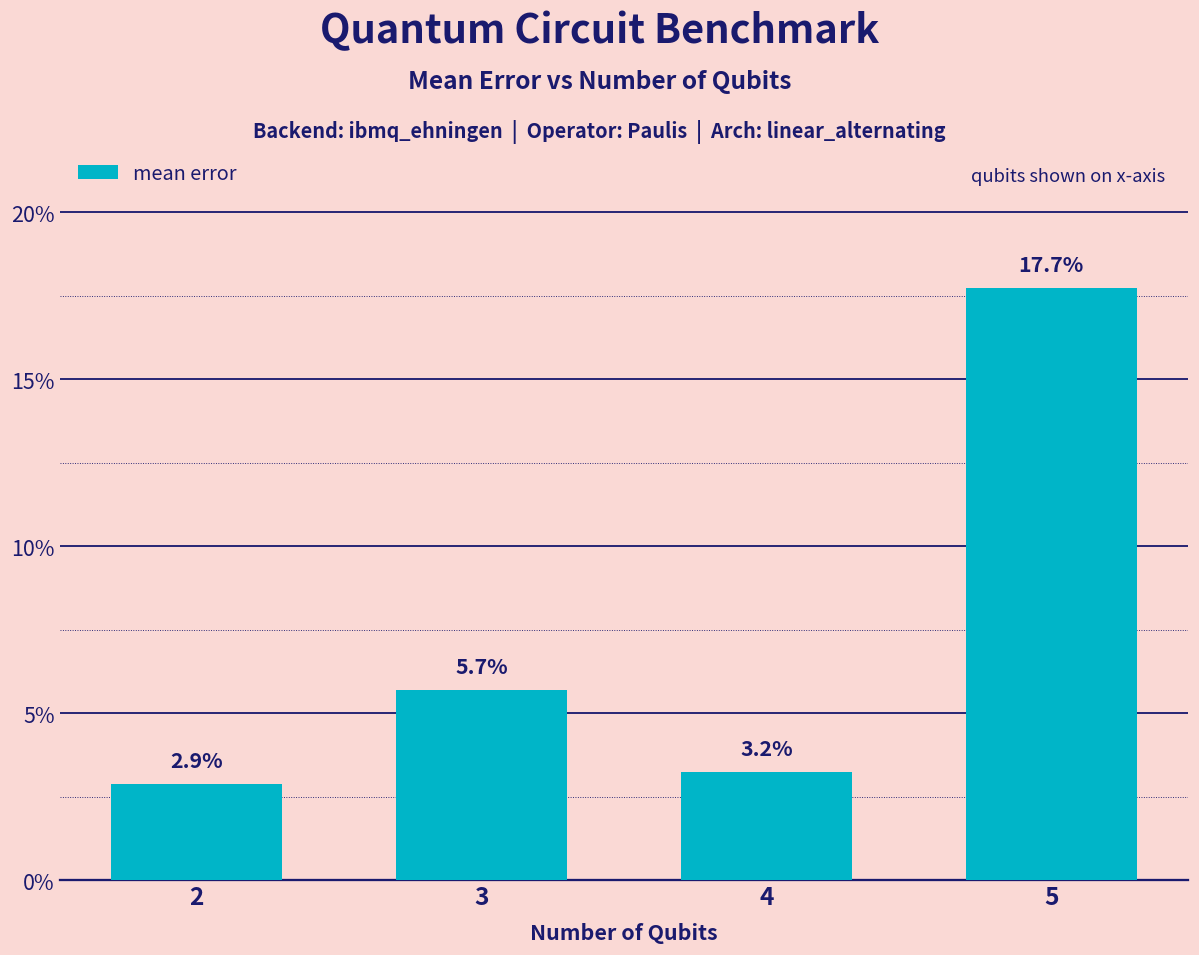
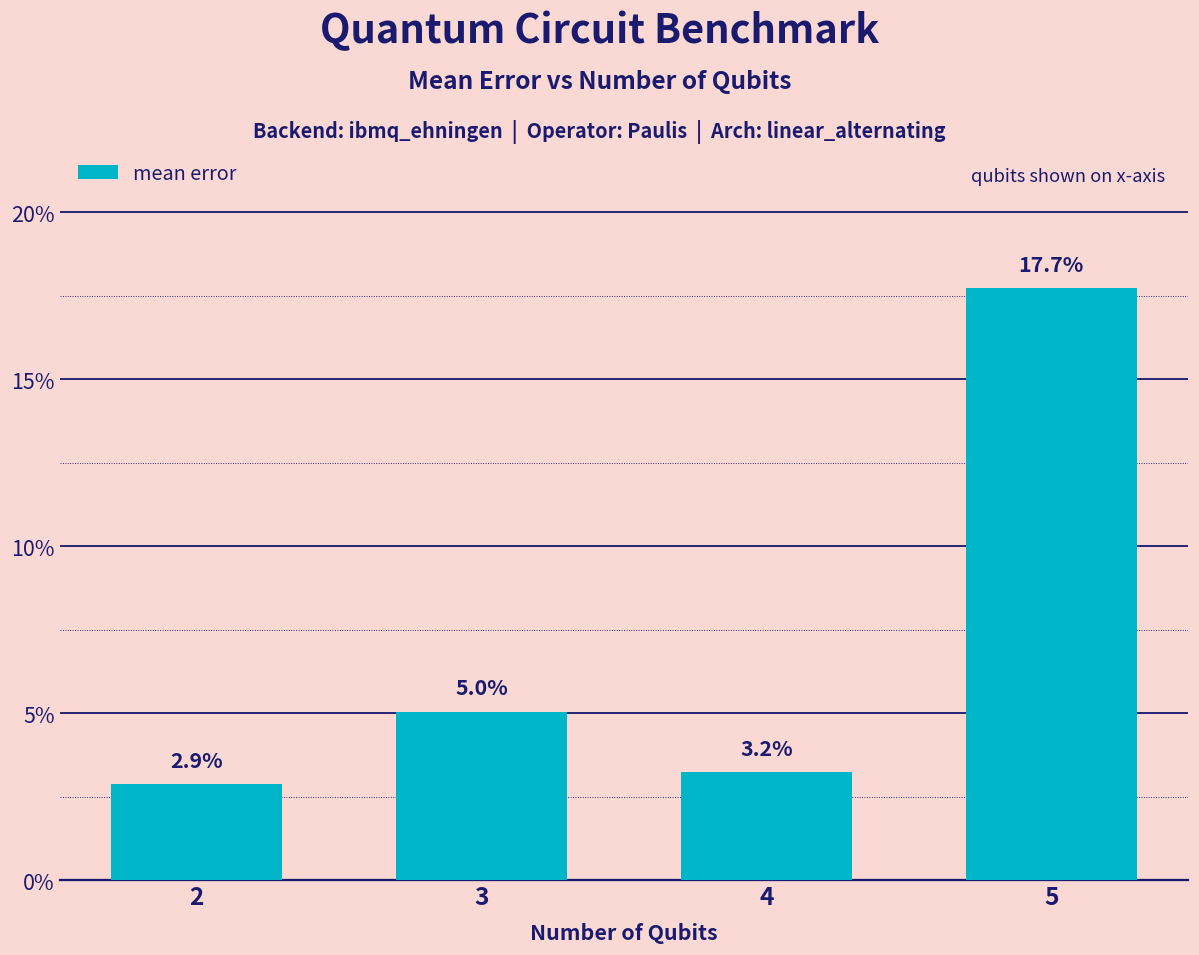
  {
    "2": "2.9%",
-   "3": "5.7%",
+   "3": "5.0%",
    "4": "3.2%",
    "5": "17.7%"
  }
